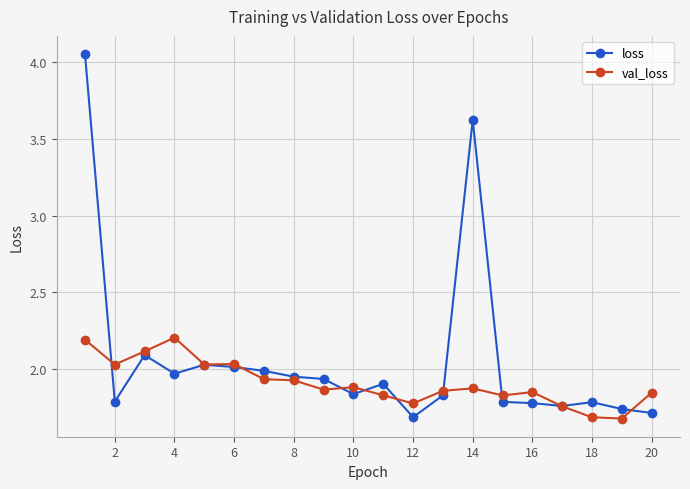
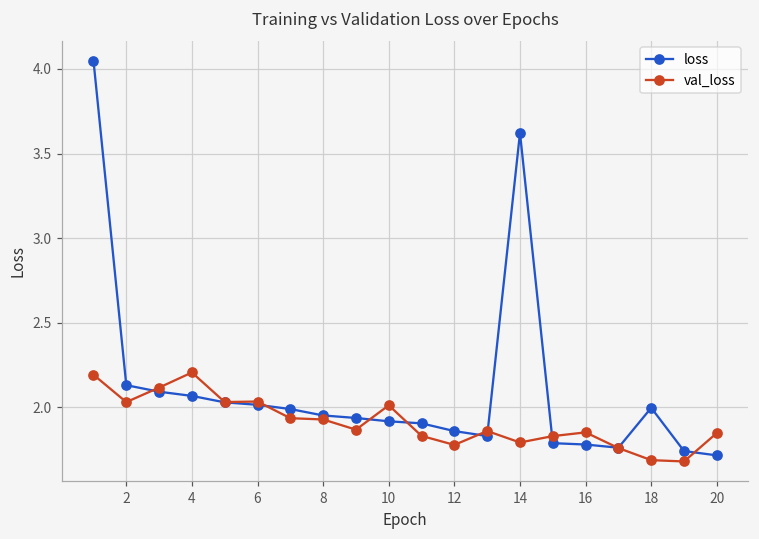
  {
    "loss": {
-     "2": 1.79,
-     "4": 1.97,
+     "2": 2.13,
+     "4": 2.07,
      "6": 2.02,
      "8": 1.95,
-     "10": 1.84,
-     "12": 1.69,
+     "10": 1.92,
+     "12": 1.86,
      "14": 3.62,
      "16": 1.78,
-     "18": 1.79,
+     "18": 2.00,
      "20": 1.72
    },
    "val_loss": {
      "2": 2.03,
      "4": 2.21,
      "6": 2.04,
      "8": 1.93,
-     "10": 1.88,
+     "10": 2.01,
      "12": 1.78,
-     "14": 1.88,
+     "14": 1.79,
      "16": 1.85,
      "18": 1.69,
      "20": 1.85
    }
  }
